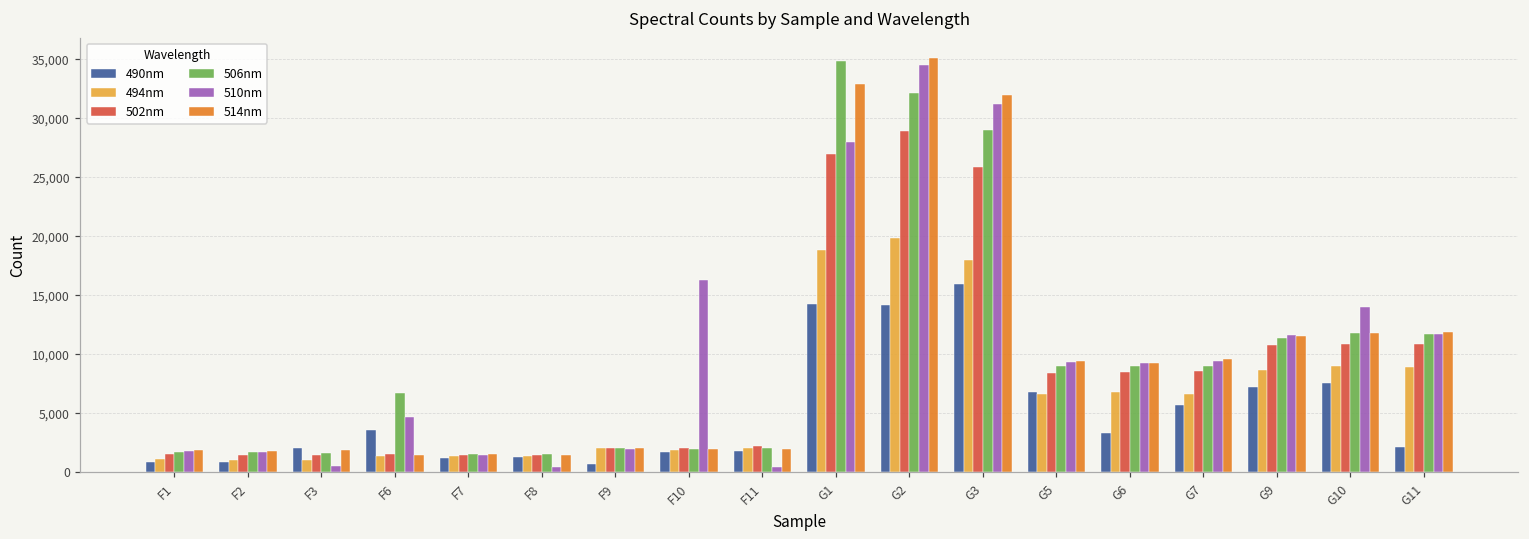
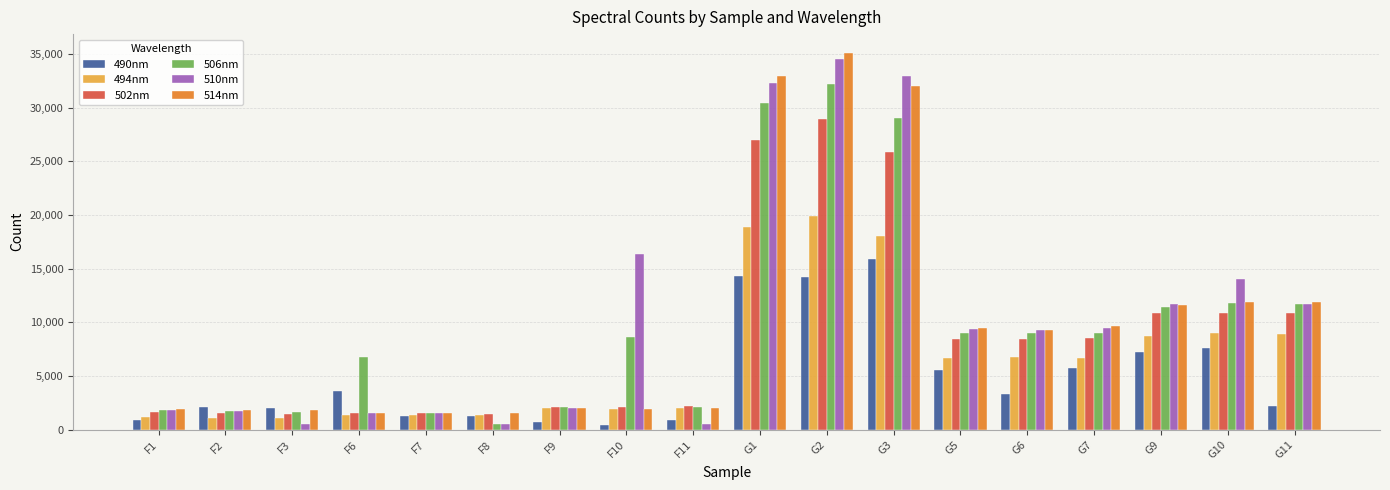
  {
    "490nm": {
      "F1": "900",
-     "F2": "900",
+     "F2": "2,100",
      "F3": "2,000",
      "F6": "3,600",
      "F7": "1,200",
      "F8": "1,300",
      "F9": "700",
-     "F10": "1,800",
-     "F11": "1,800",
+     "F10": "400",
+     "F11": "800",
      "G1": "14,300",
      "G2": "14,200",
      "G3": "15,900",
-     "G5": "6,800",
+     "G5": "5,600",
      "G6": "3,300",
      "G7": "5,700",
      "G9": "7,200",
      "G10": "7,600",
      "G11": "2,200"
    },
    "506nm": {
      "F1": "1,800",
      "F2": "1,700",
      "F3": "1,700",
      "F6": "6,800",
      "F7": "1,500",
-     "F8": "1,500",
+     "F8": "500",
      "F9": "2,100",
-     "F10": "2,000",
+     "F10": "8,700",
      "F11": "2,100",
-     "G1": "34,900",
+     "G1": "30,400",
      "G2": "32,200",
      "G3": "29,000",
      "G5": "9,000",
      "G6": "9,000",
      "G7": "9,000",
      "G9": "11,400",
      "G10": "11,800",
      "G11": "11,700"
    },
    "510nm": {
      "F1": "1,900",
      "F2": "1,800",
      "F3": "600",
-     "F6": "4,700",
+     "F6": "1,600",
      "F7": "1,500",
      "F8": "500",
      "F9": "2,000",
      "F10": "16,300",
      "F11": "500",
-     "G1": "28,000",
+     "G1": "32,300",
      "G2": "34,500",
-     "G3": "31,300",
+     "G3": "33,000",
      "G5": "9,400",
      "G6": "9,200",
      "G7": "9,500",
      "G9": "11,700",
      "G10": "14,000",
      "G11": "11,700"
    }
  }
